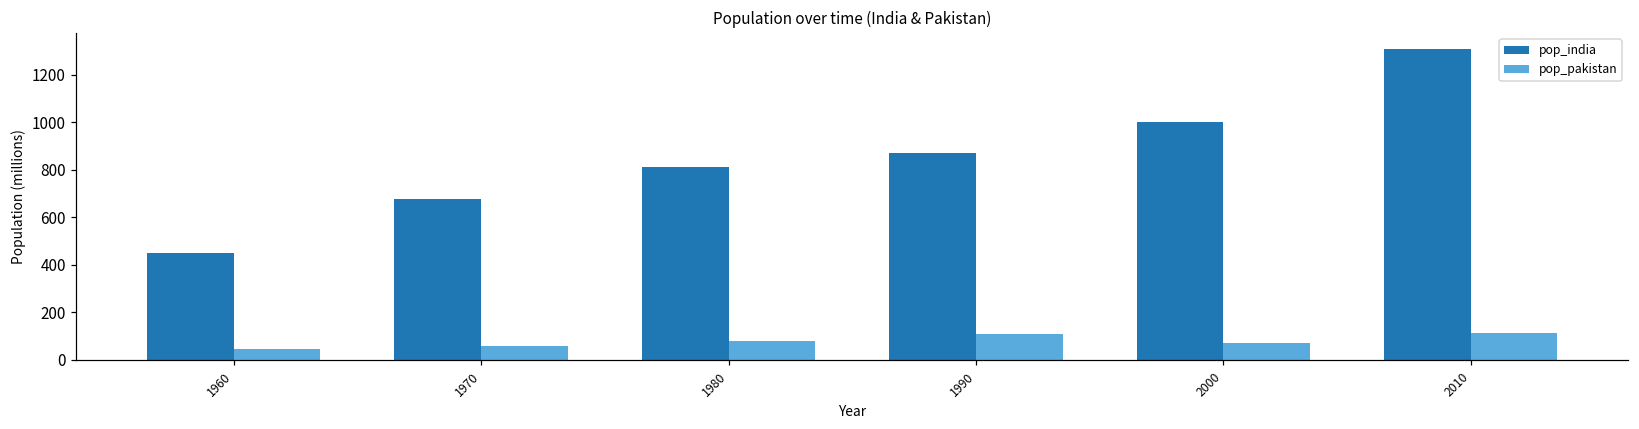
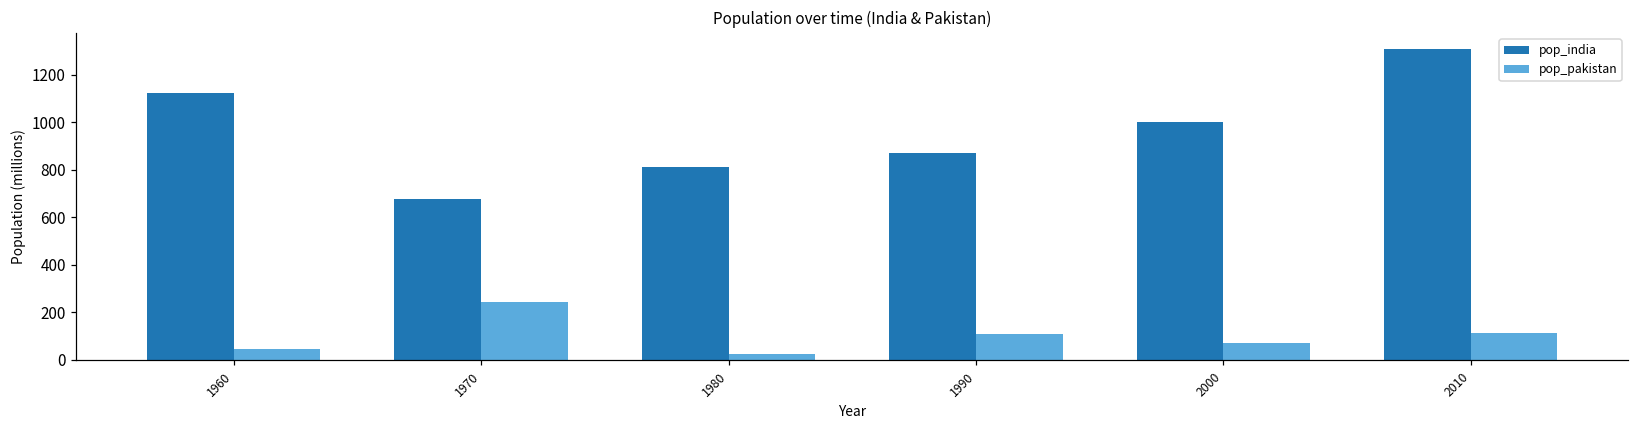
  {
    "pop_india": {
-     "1960": 450,
+     "1960": 1120,
      "1970": 680,
      "1980": 810,
      "1990": 870,
      "2000": 1000,
      "2010": 1310
    },
    "pop_pakistan": {
      "1960": 40,
-     "1970": 60,
-     "1980": 80,
+     "1970": 240,
+     "1980": 30,
      "1990": 110,
      "2000": 70,
      "2010": 110
    }
  }
